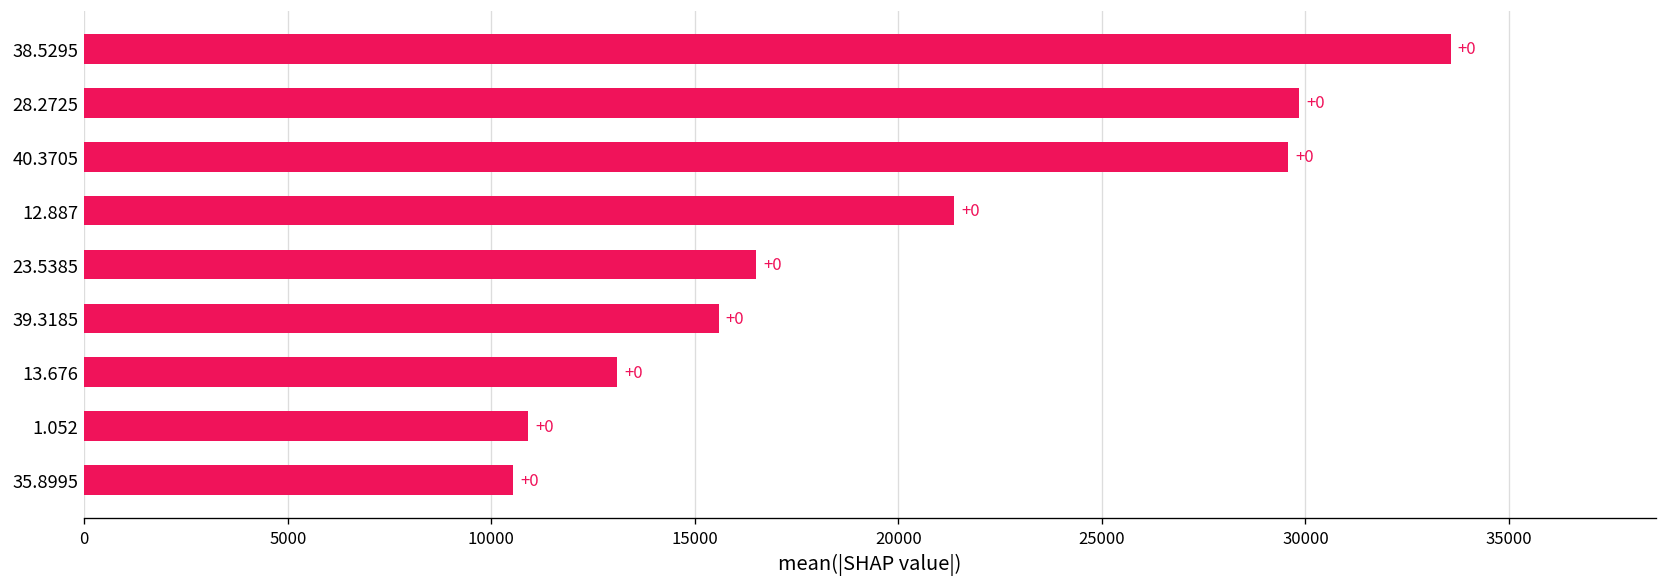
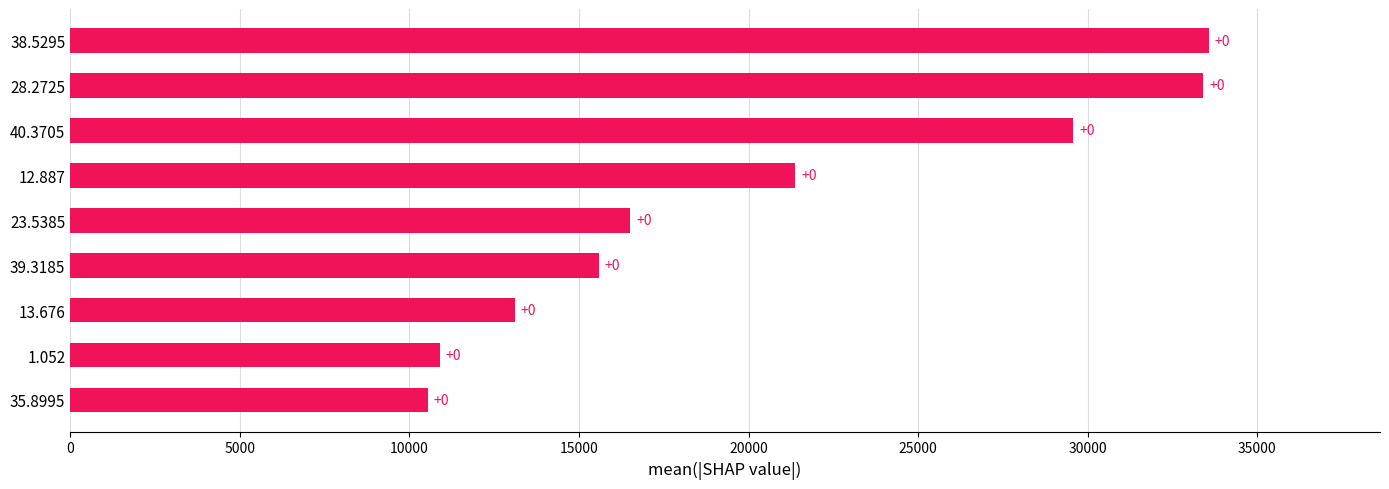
  {
-   "28.2725": 29800
+   "28.2725": 33400
  }
